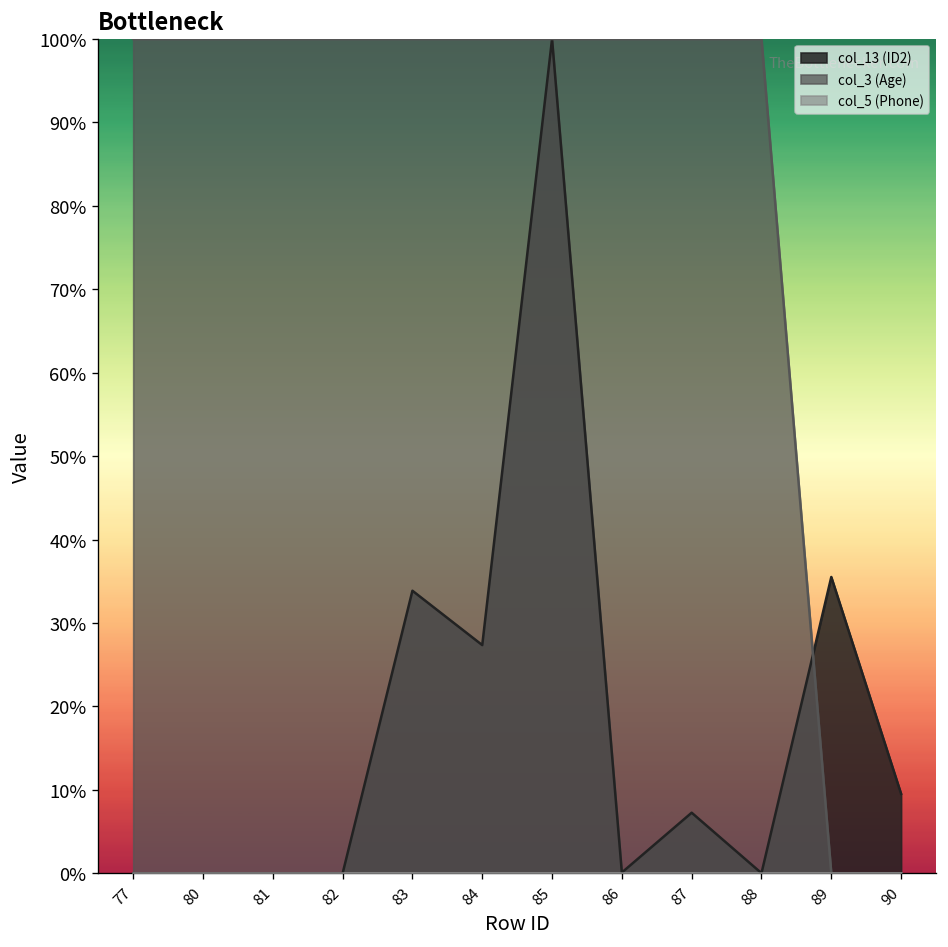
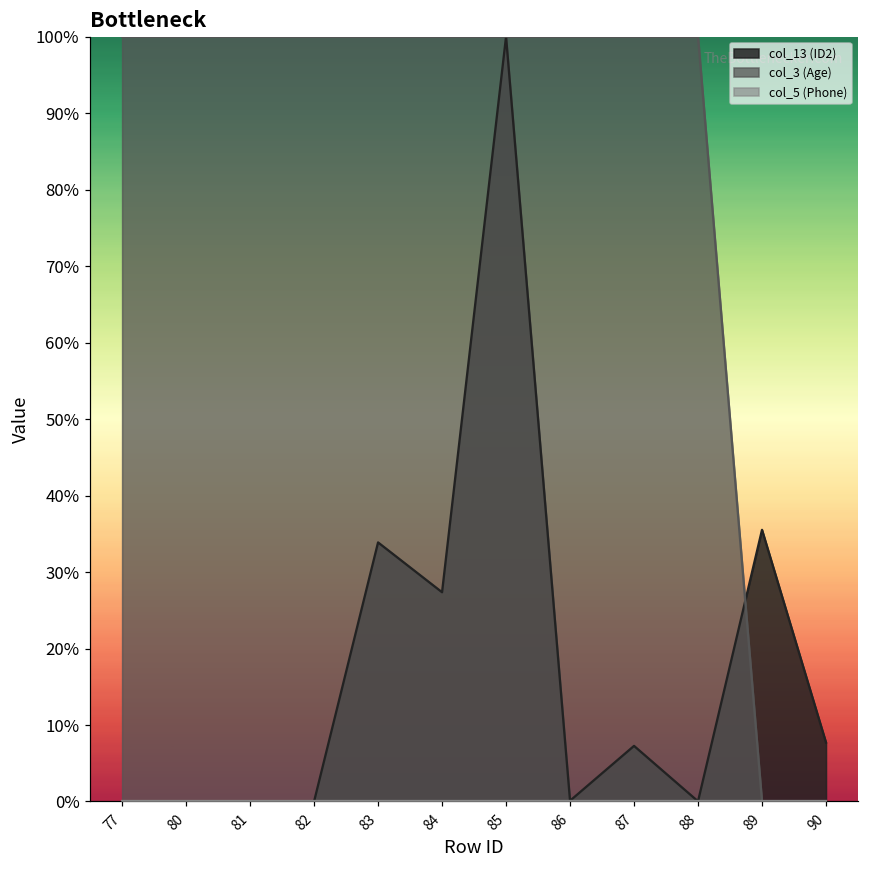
  {
    "col_13 (ID2)": {
      "83": "34%",
      "84": "27%",
      "87": "7%",
      "89": "36%",
-     "90": "10%"
+     "90": "8%"
    },
    "col_3 (Age)": {
      "77": "100%",
      "80": "100%",
      "81": "100%",
      "82": "100%",
      "83": "100%",
      "84": "100%",
      "86": "100%",
      "87": "100%",
      "88": "100%"
    },
    "col_5 (Phone)": {
      "83": "0%",
      "84": "0%",
      "85": "0%",
      "87": "0%"
    }
  }
